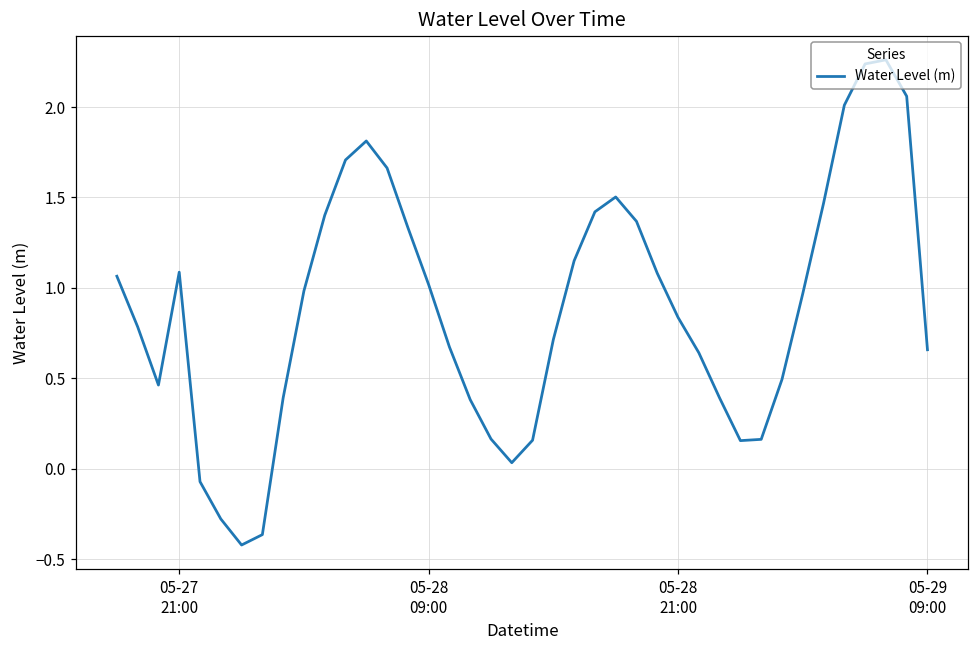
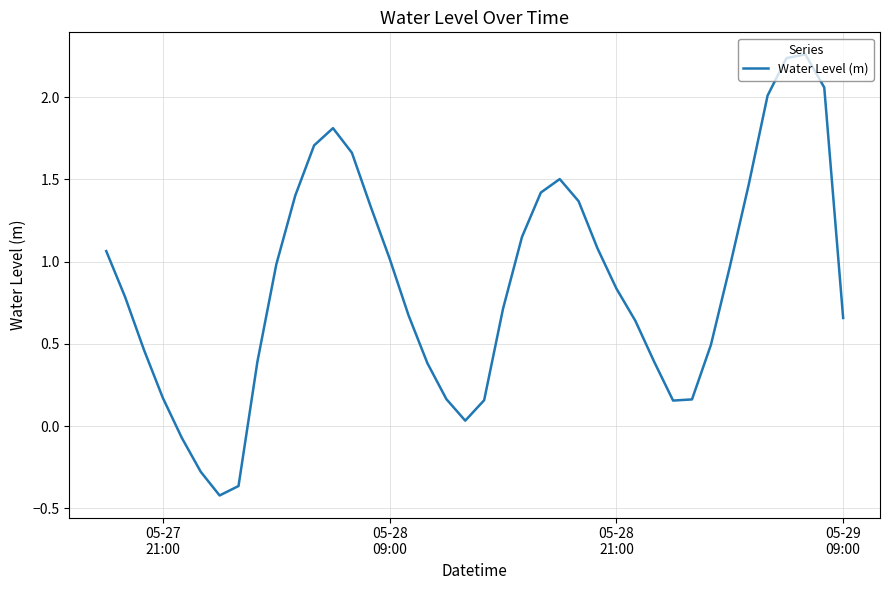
  {
-   "05-27 21:00": 1.09,
+   "05-27 21:00": 0.17,
    "05-28 09:00": 1.02,
    "05-28 21:00": 0.84,
    "05-29 09:00": 0.66
  }
